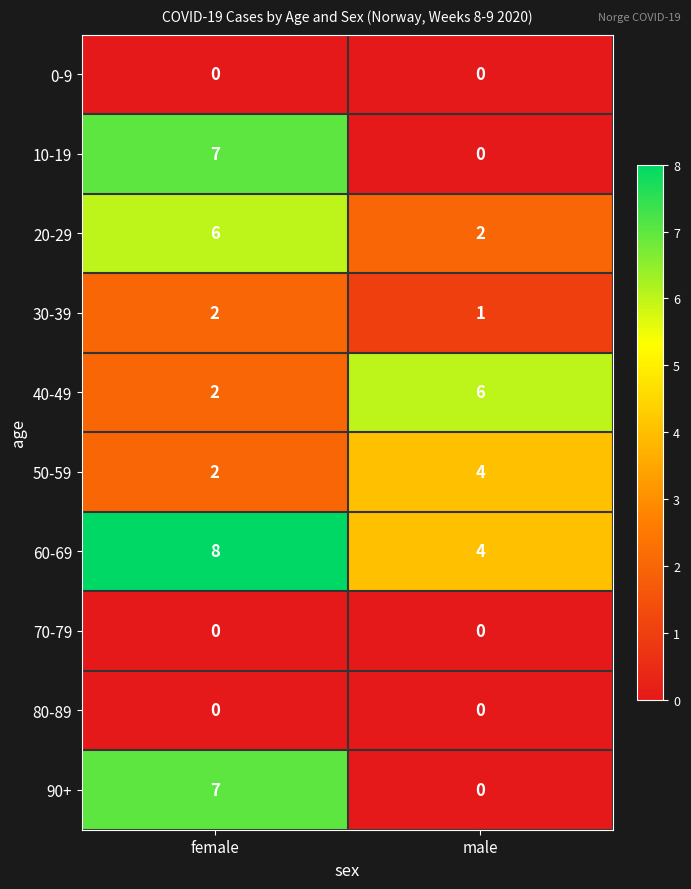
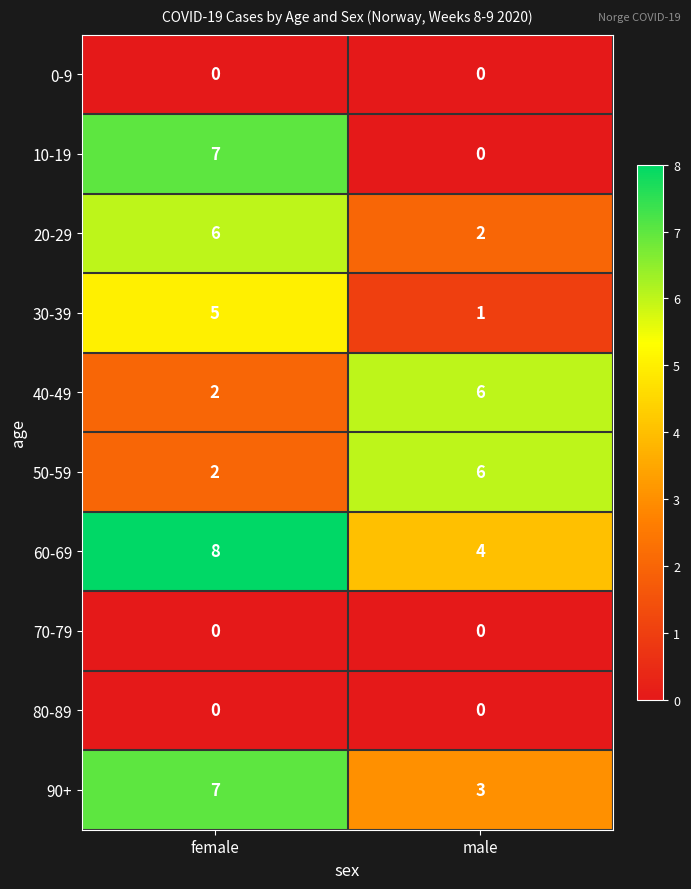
  {
    "0-9": {
      "female": 0,
      "male": 0
    },
    "10-19": {
      "female": 7,
      "male": 0
    },
    "20-29": {
      "female": 6,
      "male": 2
    },
    "30-39": {
-     "female": 2,
+     "female": 5,
      "male": 1
    },
    "40-49": {
      "female": 2,
      "male": 6
    },
    "50-59": {
      "female": 2,
-     "male": 4
+     "male": 6
    },
    "60-69": {
      "female": 8,
      "male": 4
    },
    "70-79": {
      "female": 0,
      "male": 0
    },
    "80-89": {
      "female": 0,
      "male": 0
    },
    "90+": {
      "female": 7,
-     "male": 0
+     "male": 3
    }
  }
